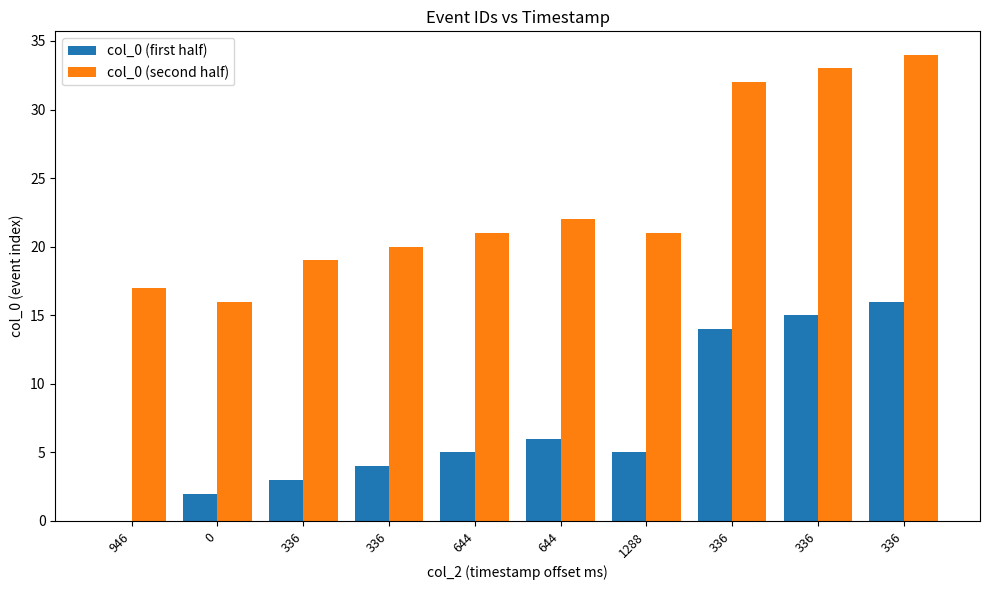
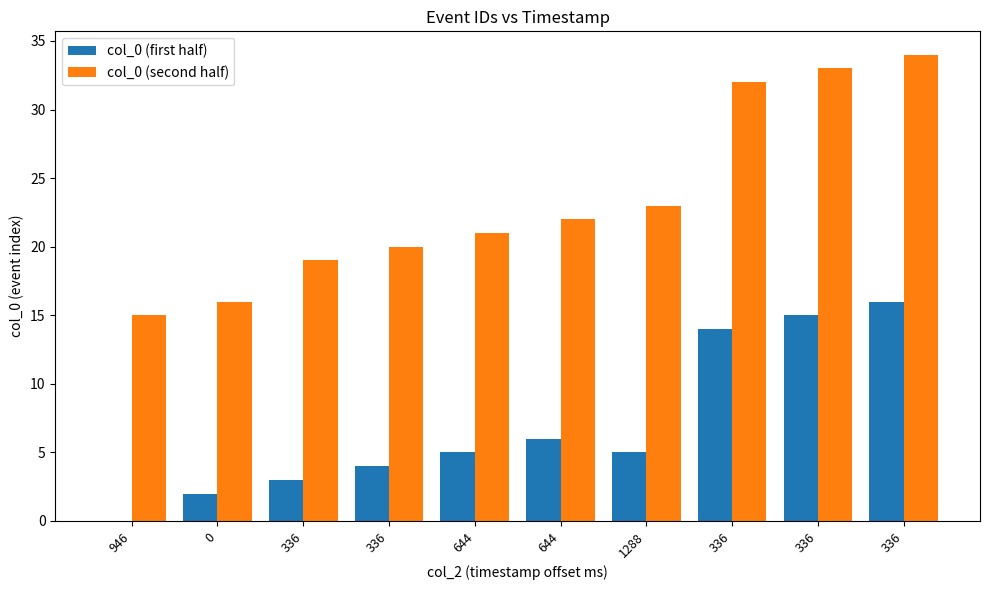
  {
    "col_0 (first half)": {
      "946": 0,
      "0": 2,
      "1288": 5
    },
    "col_0 (second half)": {
-     "946": 17,
+     "946": 15,
      "0": 16,
-     "1288": 21
+     "1288": 23
    }
  }
